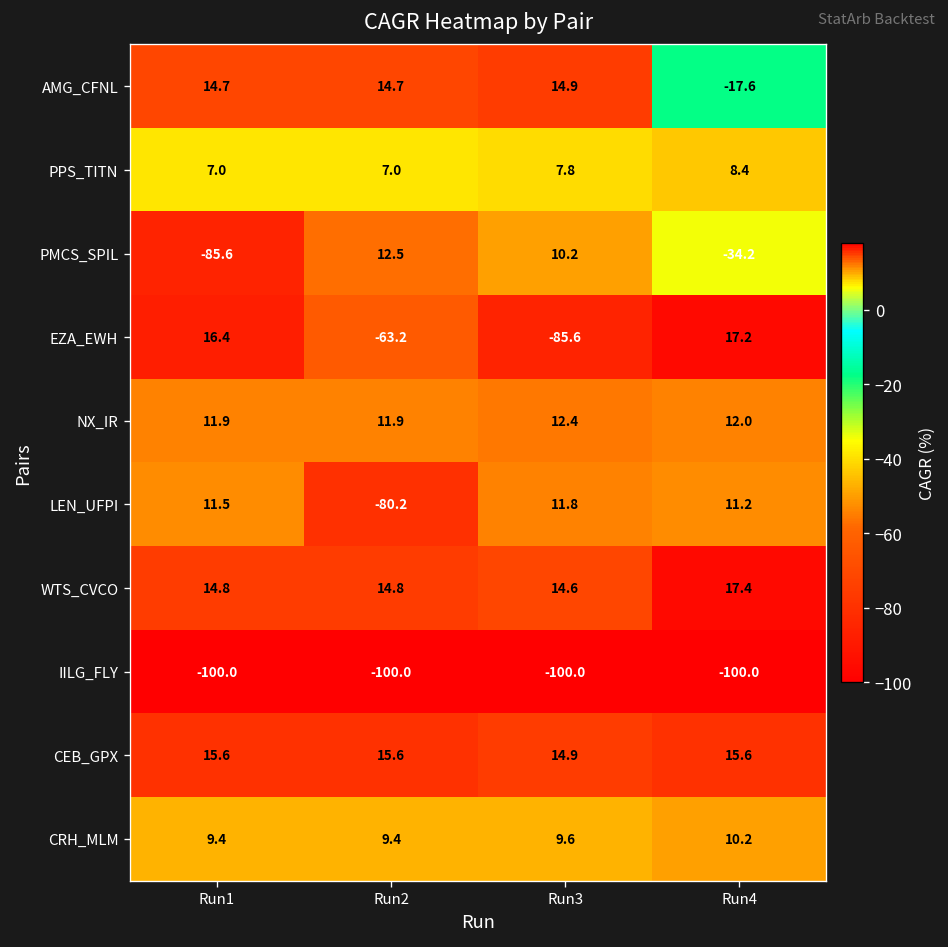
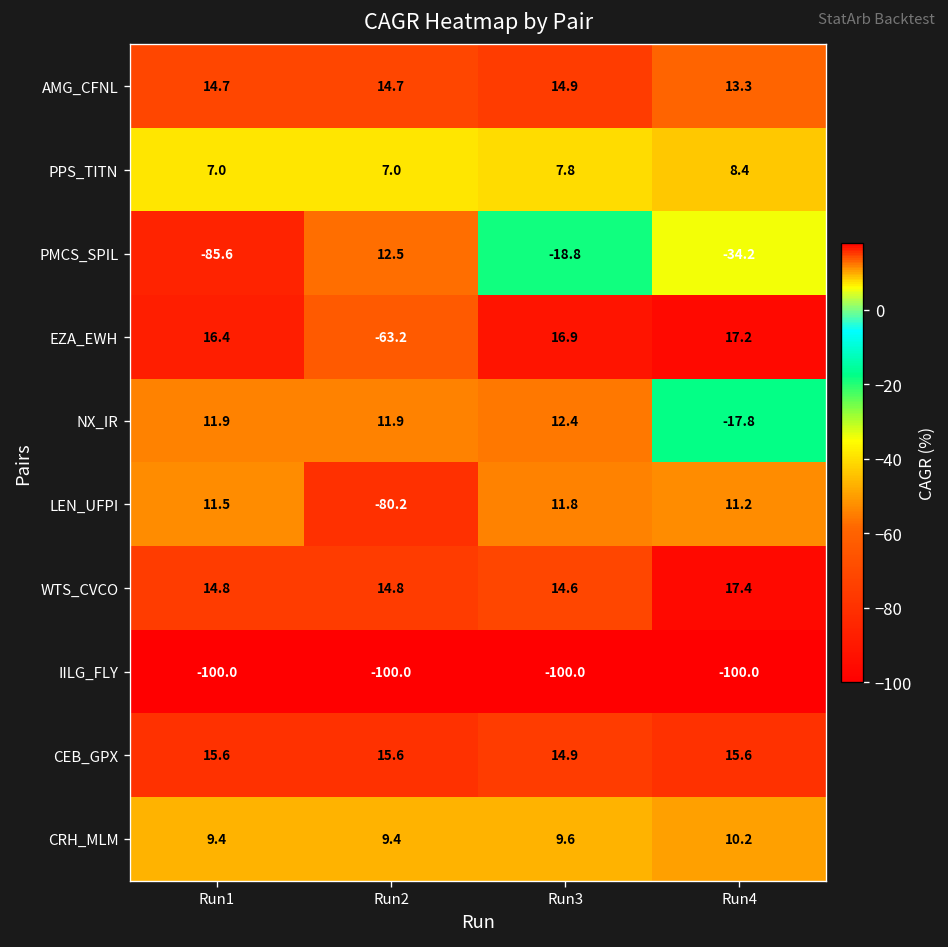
  {
    "AMG_CFNL": {
      "Run1": 14.7,
      "Run2": 14.7,
      "Run3": 14.9,
-     "Run4": -17.6
+     "Run4": 13.3
    },
    "PPS_TITN": {
      "Run1": 7.0,
      "Run2": 7.0,
      "Run3": 7.8,
      "Run4": 8.4
    },
    "PMCS_SPIL": {
      "Run1": -85.6,
      "Run2": 12.5,
-     "Run3": 10.2,
+     "Run3": -18.8,
      "Run4": -34.2
    },
    "EZA_EWH": {
      "Run1": 16.4,
      "Run2": -63.2,
-     "Run3": -85.6,
+     "Run3": 16.9,
      "Run4": 17.2
    },
    "NX_IR": {
      "Run1": 11.9,
      "Run2": 11.9,
      "Run3": 12.4,
-     "Run4": 12.0
+     "Run4": -17.8
    },
    "LEN_UFPI": {
      "Run1": 11.5,
      "Run2": -80.2,
      "Run3": 11.8,
      "Run4": 11.2
    },
    "WTS_CVCO": {
      "Run1": 14.8,
      "Run2": 14.8,
      "Run3": 14.6,
      "Run4": 17.4
    },
    "IILG_FLY": {
      "Run1": -100.0,
      "Run2": -100.0,
      "Run3": -100.0,
      "Run4": -100.0
    },
    "CEB_GPX": {
      "Run1": 15.6,
      "Run2": 15.6,
      "Run3": 14.9,
      "Run4": 15.6
    },
    "CRH_MLM": {
      "Run1": 9.4,
      "Run2": 9.4,
      "Run3": 9.6,
      "Run4": 10.2
    }
  }
